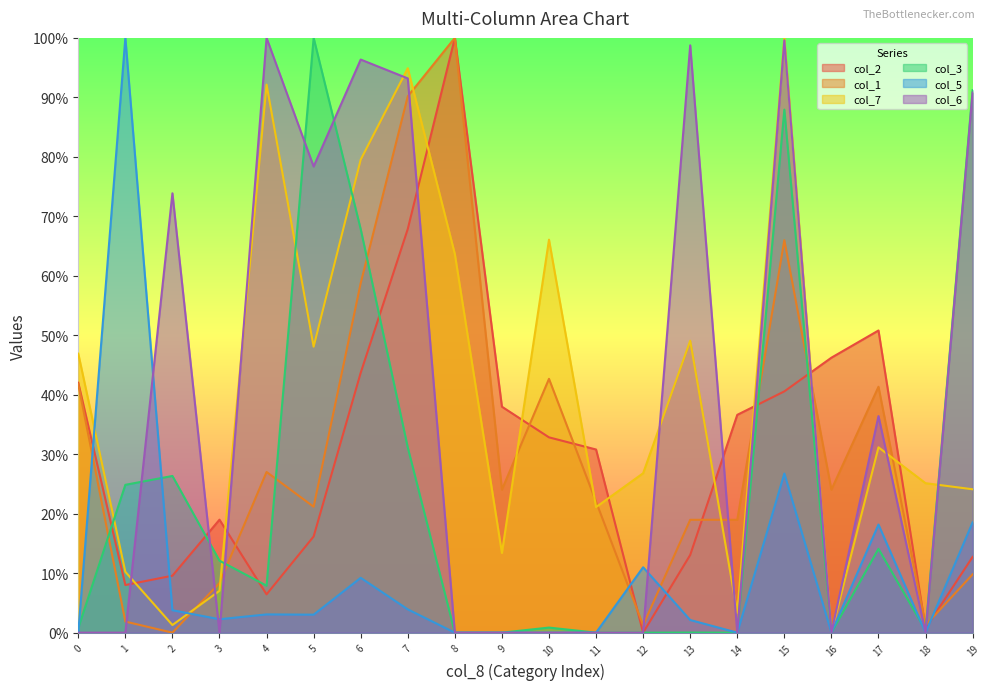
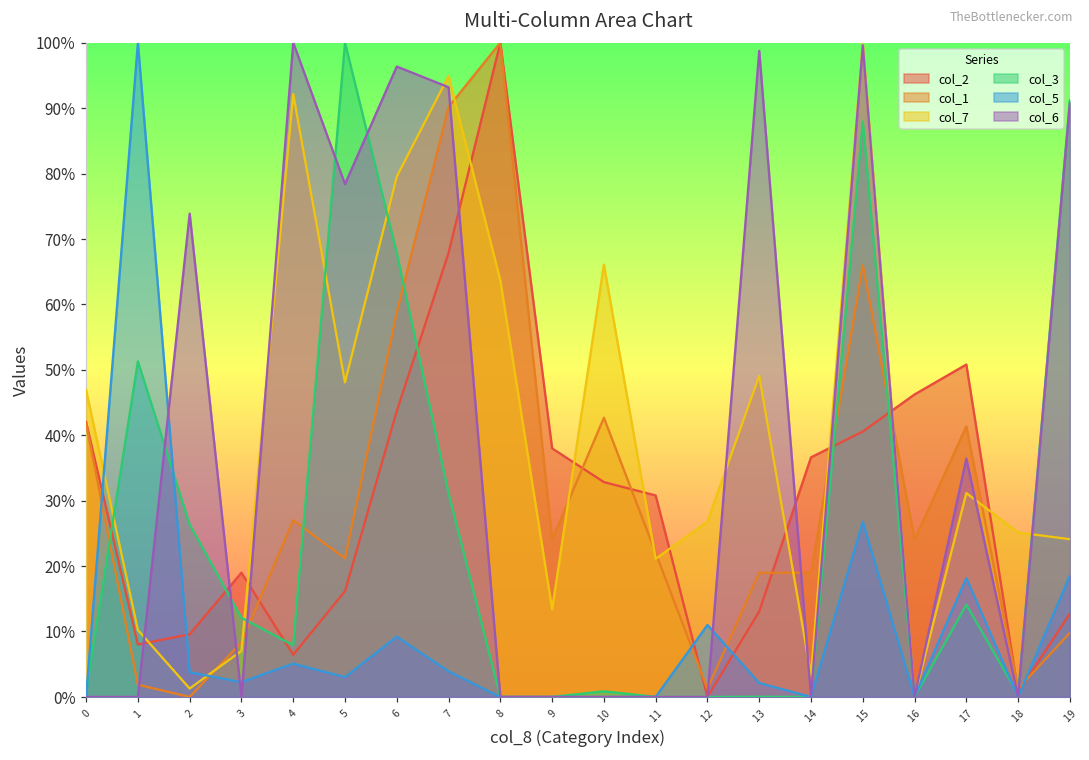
  {
    "col_3": {
      "0": "1%",
-     "1": "25%",
+     "1": "51%",
      "2": "26%",
      "3": "12%",
      "4": "8%",
      "5": "100%",
      "6": "68%",
      "7": "31%",
      "10": "1%",
      "13": "0%",
      "15": "88%",
      "17": "14%"
    },
    "col_5": {
      "1": "100%",
      "2": "4%",
      "3": "2%",
-     "4": "3%",
+     "4": "5%",
      "5": "3%",
      "6": "9%",
      "7": "4%",
      "12": "11%",
      "13": "2%",
      "15": "27%",
      "17": "18%",
      "19": "19%"
    },
    "col_6": {
      "1": "0%",
      "2": "74%",
      "3": "0%",
      "4": "100%",
      "5": "78%",
      "6": "96%",
      "7": "93%",
      "13": "99%",
      "17": "36%"
    }
  }
